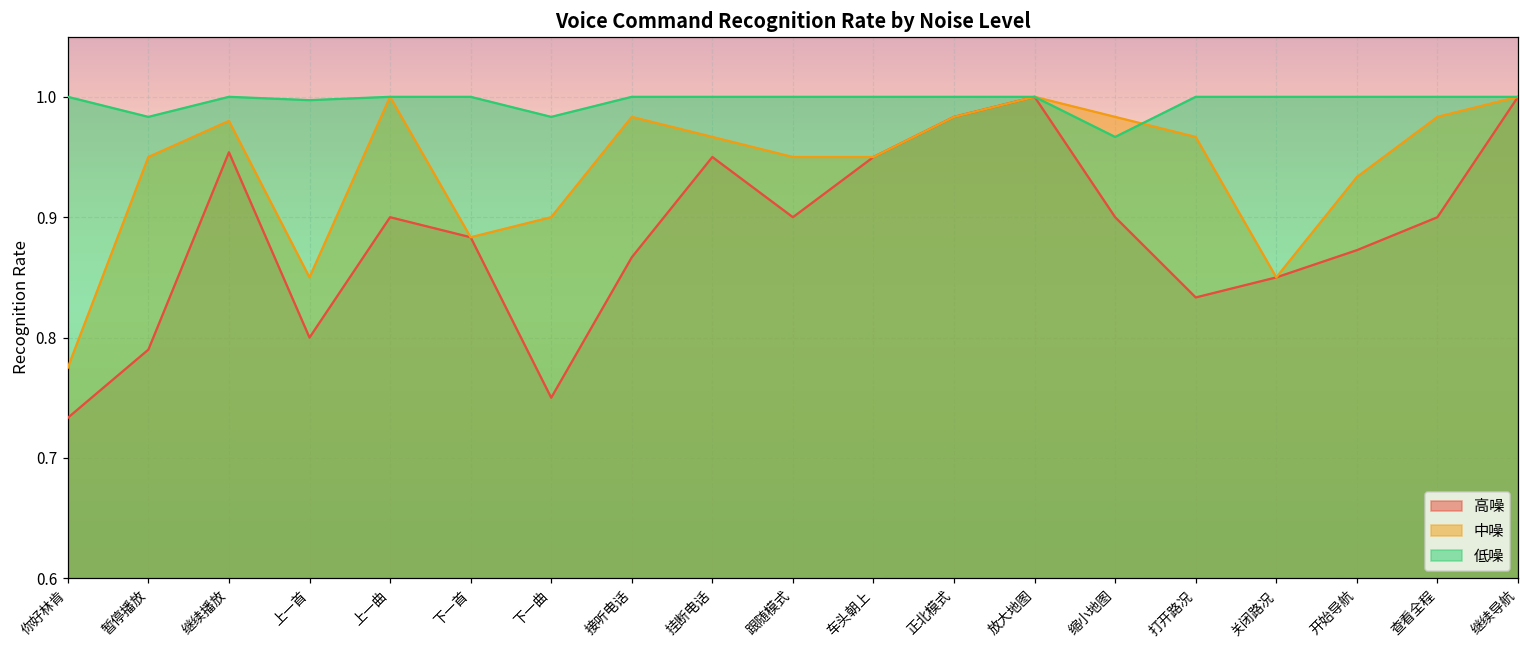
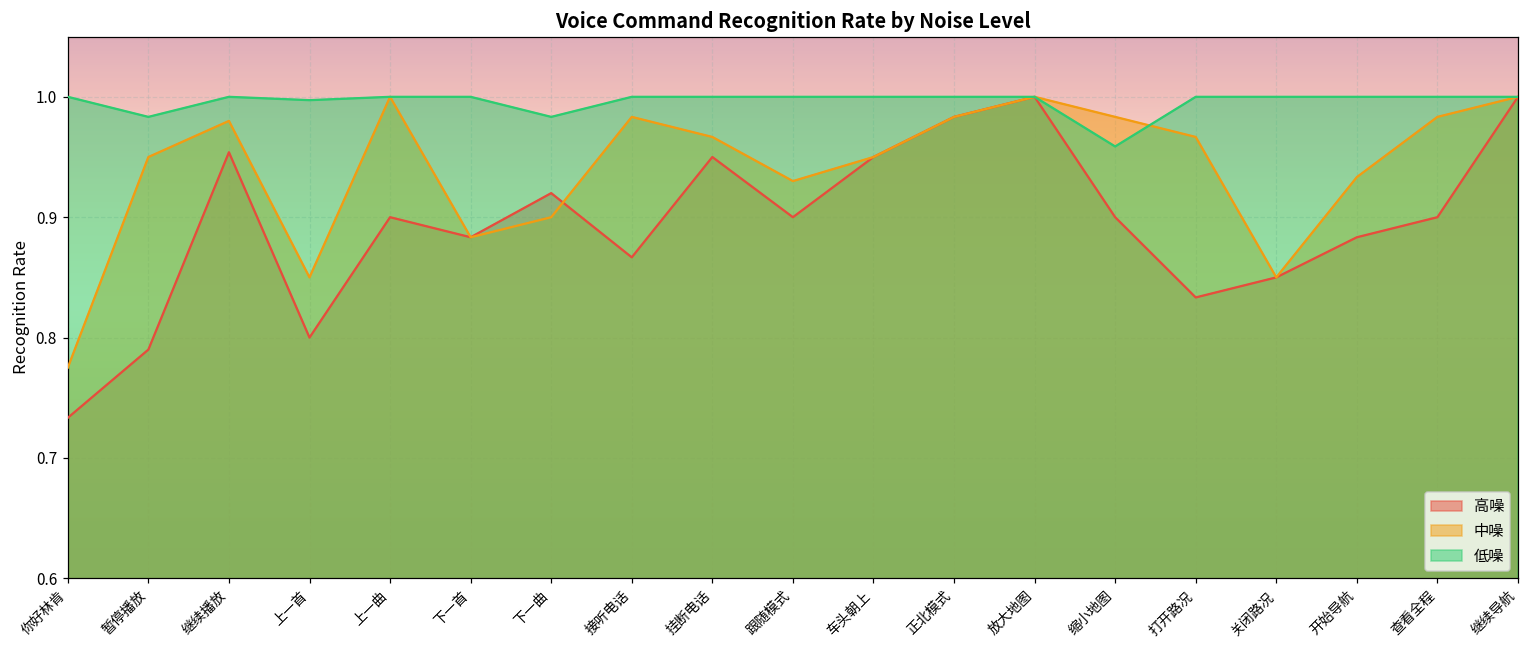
  {
    "高噪": {
      "你好林肯": 0.733,
      "暂停播放": 0.790,
      "继续播放": 0.954,
      "上一首": 0.800,
      "上一曲": 0.900,
-     "下一曲": 0.75,
+     "下一曲": 0.92,
      "接听电话": 0.867,
      "挂断电话": 0.950,
      "跟随模式": 0.900,
      "缩小地图": 0.900,
      "打开路况": 0.833,
-     "开始导航": 0.873,
+     "开始导航": 0.883,
      "查看全程": 0.900
    },
    "中噪": {
      "你好林肯": 0.775,
      "暂停播放": 0.95,
      "继续播放": 0.98,
      "上一首": 0.85,
      "下一曲": 0.90,
      "接听电话": 0.983,
      "挂断电话": 0.967,
-     "跟随模式": 0.95,
+     "跟随模式": 0.93,
      "缩小地图": 0.983,
      "打开路况": 0.967,
      "开始导航": 0.933,
      "查看全程": 0.983
    },
    "低噪": {
      "你好林肯": 1.000,
      "暂停播放": 0.983,
      "继续播放": 1.000,
      "上一首": 0.997,
      "下一首": 1.000,
      "下一曲": 0.983,
      "接听电话": 1.000,
      "挂断电话": 1.000,
      "跟随模式": 1.000,
      "车头朝上": 1.000,
      "正北模式": 1.000,
-     "缩小地图": 0.967,
+     "缩小地图": 0.959,
      "打开路况": 1.000,
      "关闭路况": 1.000,
      "开始导航": 1.000,
      "查看全程": 1.000
    }
  }
